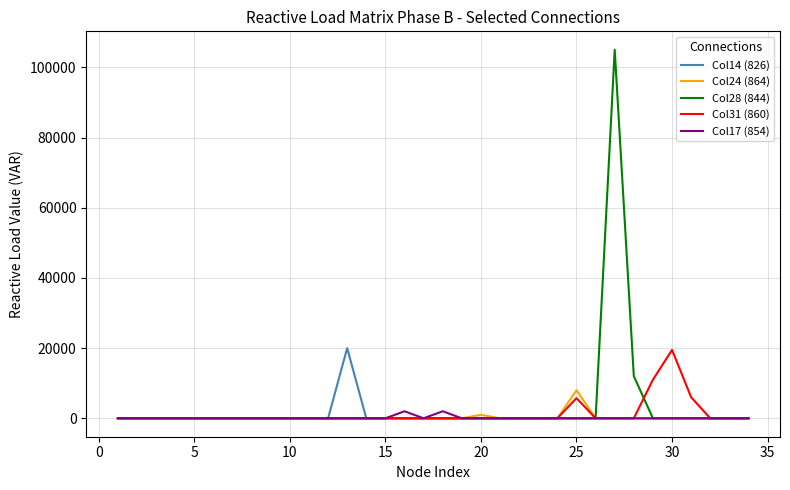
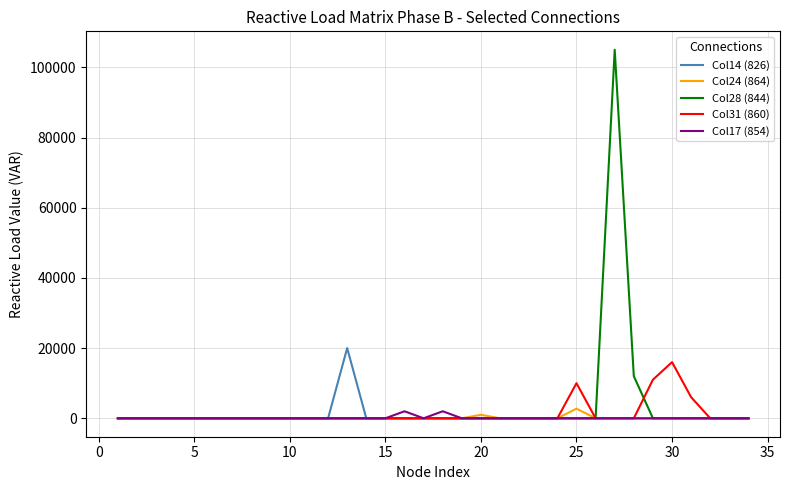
  {
    "Col24 (864)": {
      "20": 1000,
-     "25": 8000
+     "25": 3000
    },
    "Col31 (860)": {
-     "25": 6000,
-     "30": 19000
+     "25": 10000,
+     "30": 16000
    }
  }
